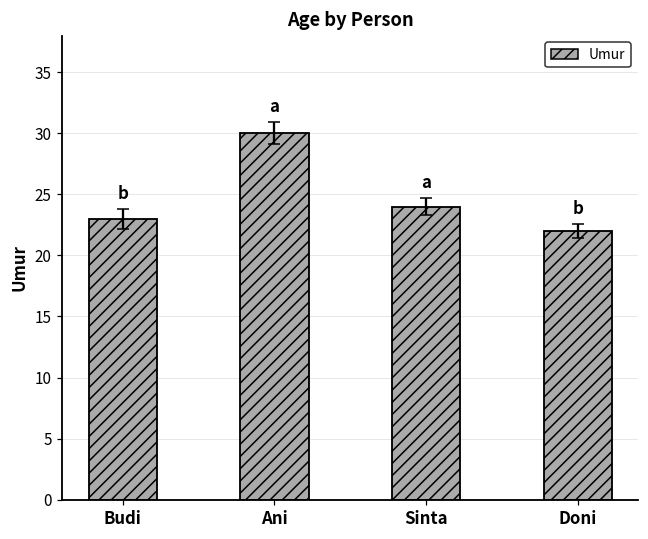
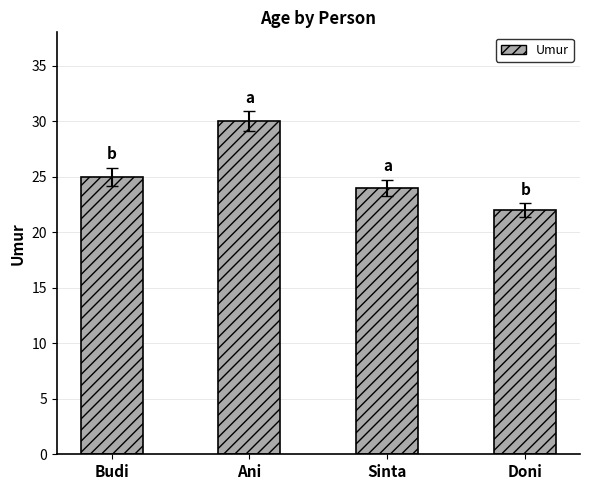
  {
    "Umur": {
-     "Budi": 23,
+     "Budi": 25,
      "Ani": 30,
      "Sinta": 24,
      "Doni": 22
    }
  }
